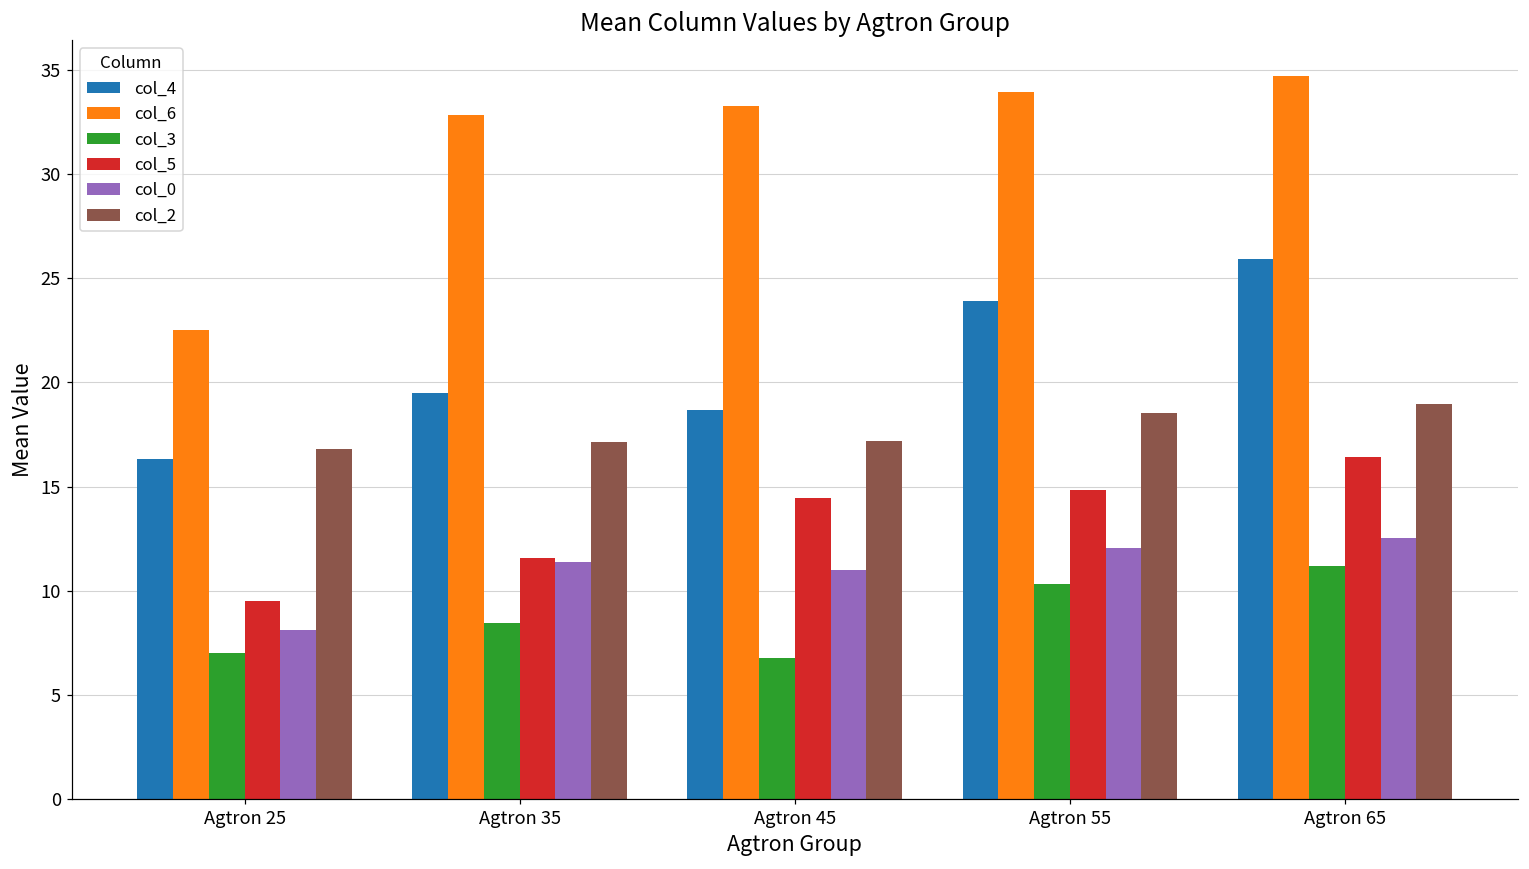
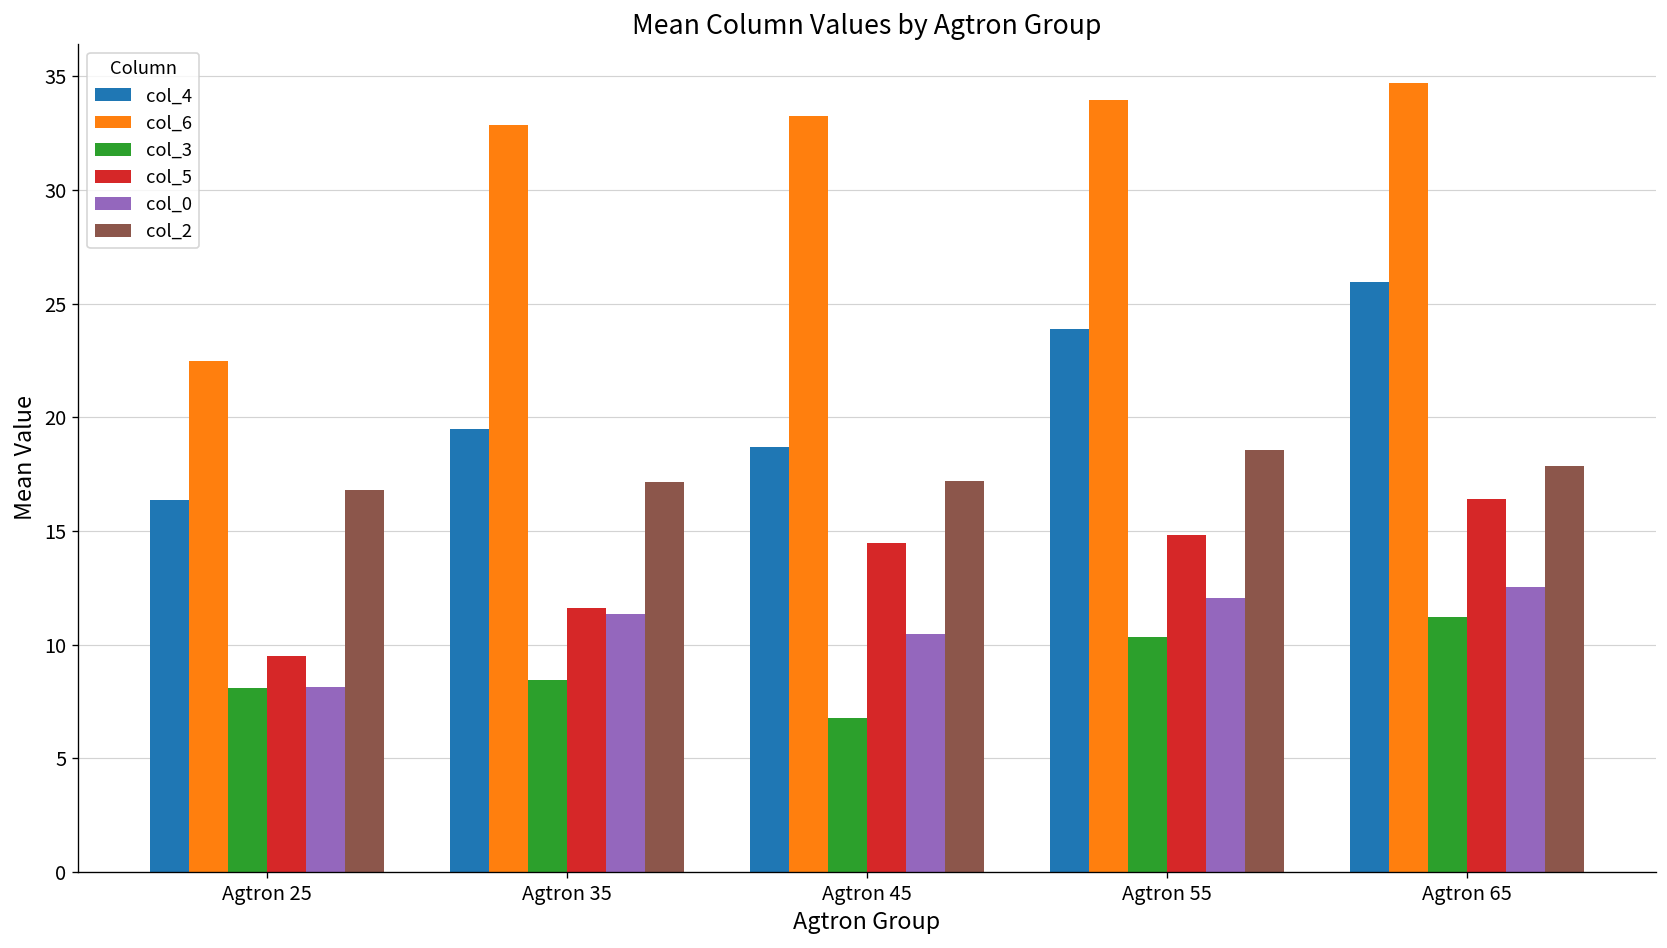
  {
    "col_4": {
      "Agtron 25": 16.3,
      "Agtron 35": 19.5,
      "Agtron 45": 18.7,
      "Agtron 55": 23.9,
      "Agtron 65": 25.9
    },
    "col_6": {
      "Agtron 25": 22.5,
      "Agtron 35": 32.8,
      "Agtron 45": 33.3,
      "Agtron 55": 33.9,
      "Agtron 65": 34.7
    },
    "col_3": {
-     "Agtron 25": 7.0,
+     "Agtron 25": 8.1,
      "Agtron 35": 8.5,
      "Agtron 45": 6.8,
      "Agtron 55": 10.3,
      "Agtron 65": 11.2
    },
    "col_5": {
      "Agtron 25": 9.5,
      "Agtron 35": 11.6,
      "Agtron 45": 14.5,
      "Agtron 55": 14.8,
      "Agtron 65": 16.4
    },
    "col_0": {
      "Agtron 25": 8.1,
      "Agtron 35": 11.4,
-     "Agtron 45": 11.0,
+     "Agtron 45": 10.5,
      "Agtron 55": 12.1,
      "Agtron 65": 12.5
    },
    "col_2": {
      "Agtron 25": 16.8,
      "Agtron 35": 17.1,
      "Agtron 45": 17.2,
      "Agtron 55": 18.6,
-     "Agtron 65": 19.0
+     "Agtron 65": 17.9
    }
  }
